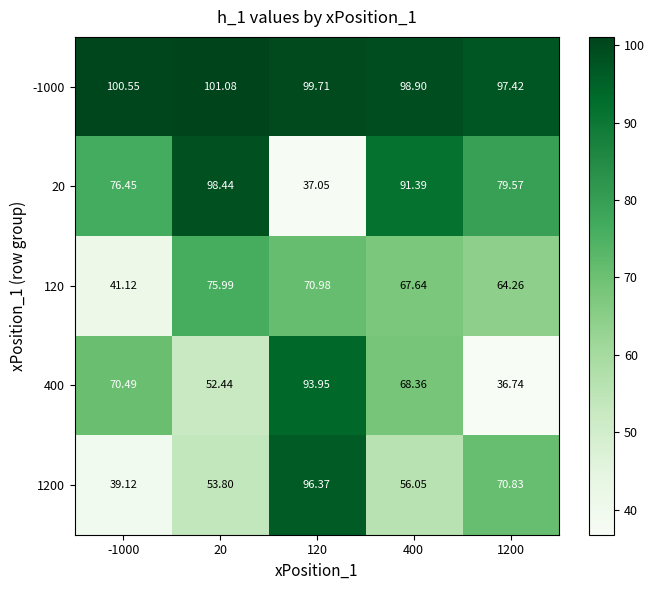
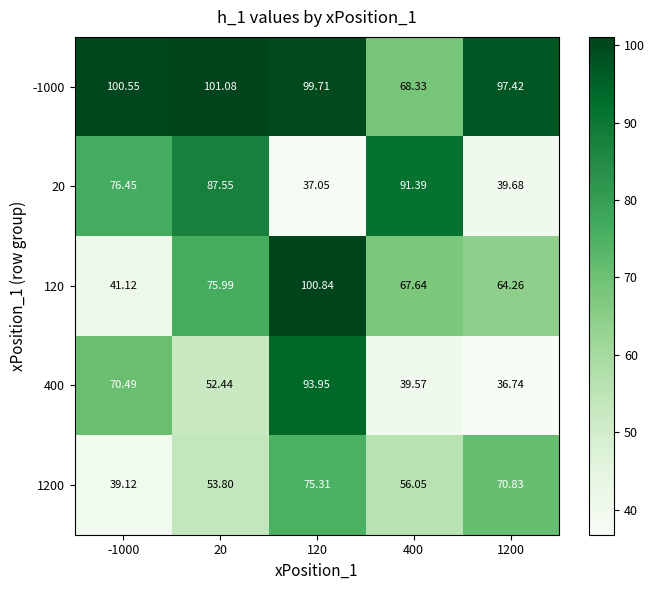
  {
    "-1000": {
      "-1000": 100.55,
      "20": 101.08,
      "120": 99.71,
-     "400": 98.90,
+     "400": 68.33,
      "1200": 97.42
    },
    "20": {
      "-1000": 76.45,
-     "20": 98.44,
+     "20": 87.55,
      "120": 37.05,
      "400": 91.39,
-     "1200": 79.57
+     "1200": 39.68
    },
    "120": {
      "-1000": 41.12,
      "20": 75.99,
-     "120": 70.98,
+     "120": 100.84,
      "400": 67.64,
      "1200": 64.26
    },
    "400": {
      "-1000": 70.49,
      "20": 52.44,
      "120": 93.95,
-     "400": 68.36,
+     "400": 39.57,
      "1200": 36.74
    },
    "1200": {
      "-1000": 39.12,
      "20": 53.80,
-     "120": 96.37,
+     "120": 75.31,
      "400": 56.05,
      "1200": 70.83
    }
  }
